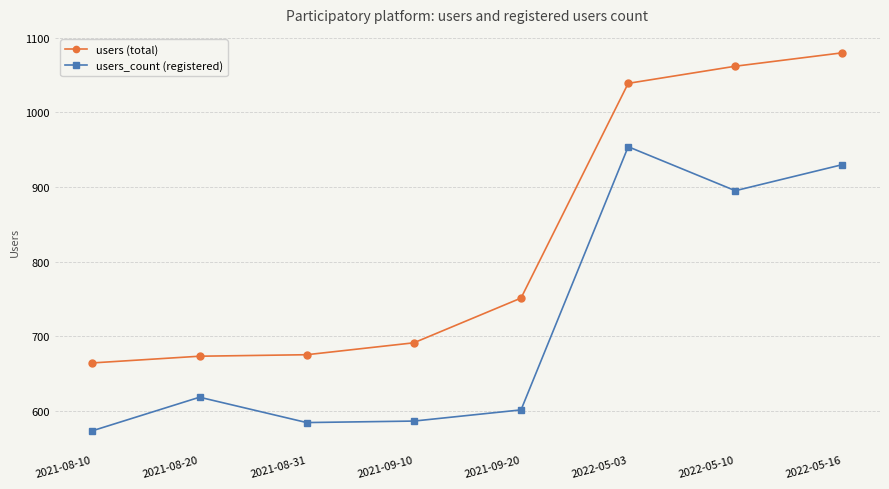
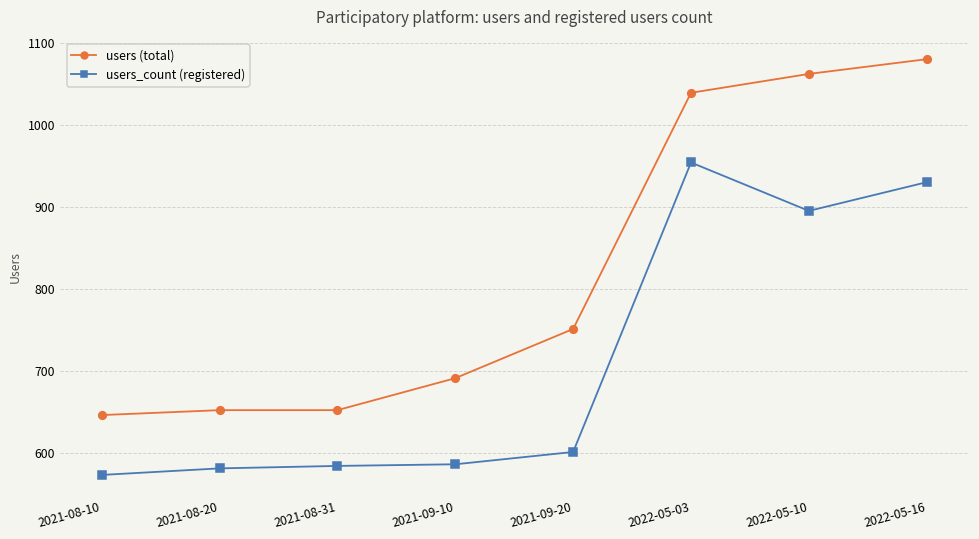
  {
    "users (total)": {
-     "2021-08-10": 660,
-     "2021-08-20": 670,
-     "2021-08-31": 680,
+     "2021-08-10": 650,
+     "2021-08-20": 650,
+     "2021-08-31": 650,
      "2021-09-10": 690,
      "2021-09-20": 750,
      "2022-05-03": 1040,
      "2022-05-10": 1060,
      "2022-05-16": 1080
    },
    "users_count (registered)": {
      "2021-08-10": 570,
-     "2021-08-20": 620,
+     "2021-08-20": 580,
      "2021-08-31": 580,
      "2021-09-10": 590,
      "2021-09-20": 600,
      "2022-05-03": 950,
      "2022-05-10": 900,
      "2022-05-16": 930
    }
  }
